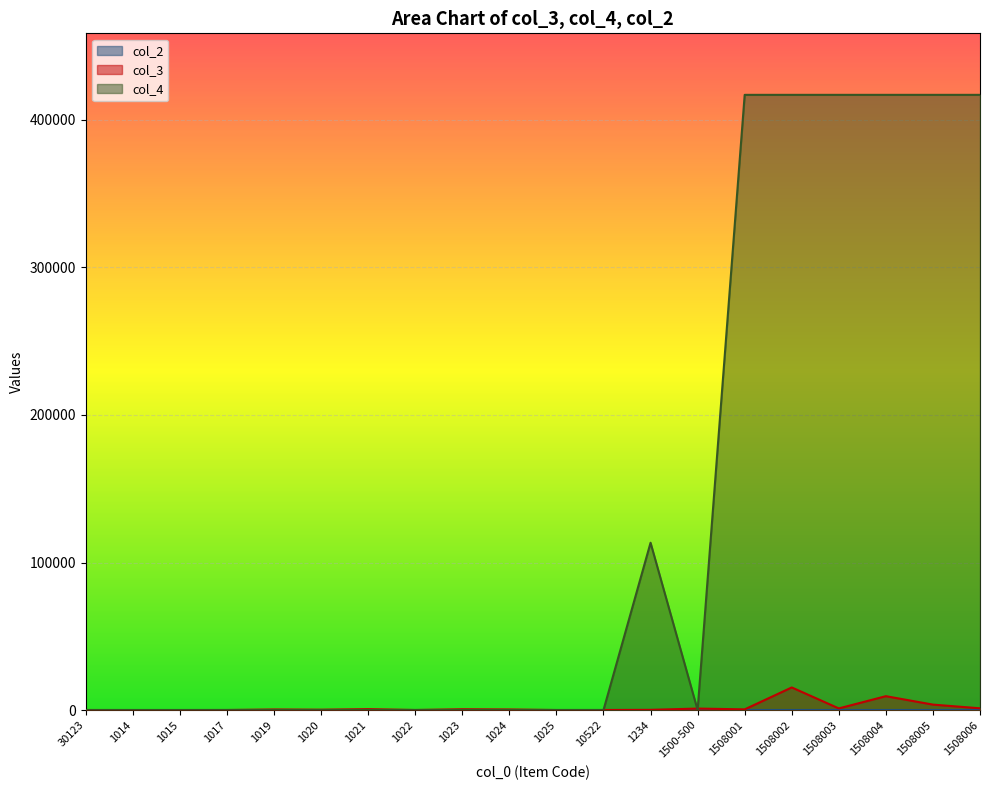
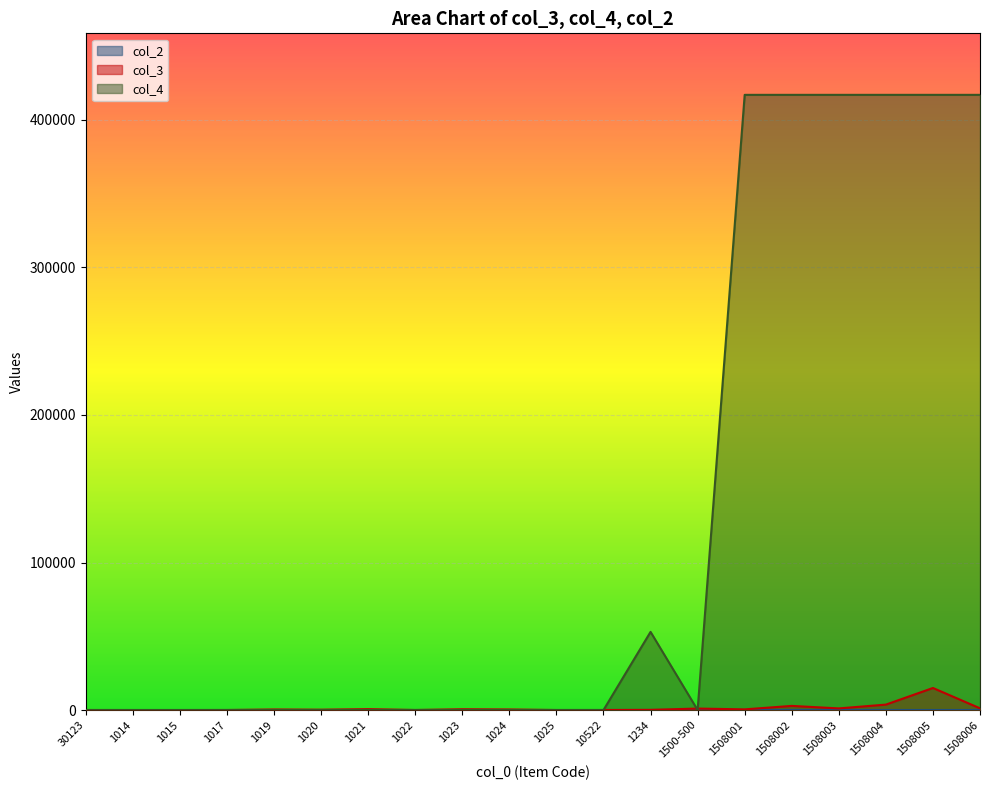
  {
    "col_2": {
      "1508002": 0,
      "1508004": 0,
      "1508005": 0
    },
    "col_3": {
-     "1508002": 15000,
-     "1508004": 9000,
-     "1508005": 4000
+     "1508002": 3000,
+     "1508004": 4000,
+     "1508005": 15000
    },
    "col_4": {
-     "1234": 113000,
+     "1234": 53000,
      "1508001": 417000,
      "1508002": 417000,
      "1508003": 417000,
      "1508004": 417000,
      "1508005": 417000,
      "1508006": 417000
    }
  }
